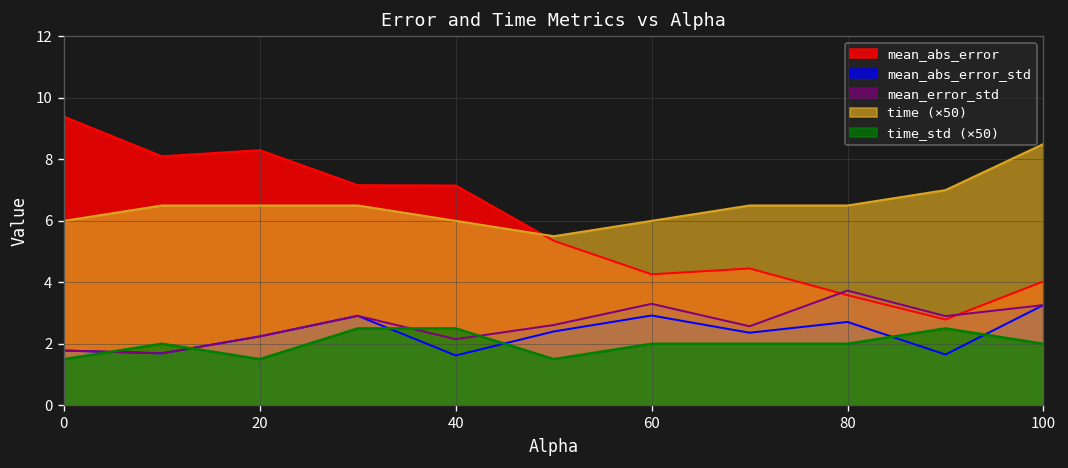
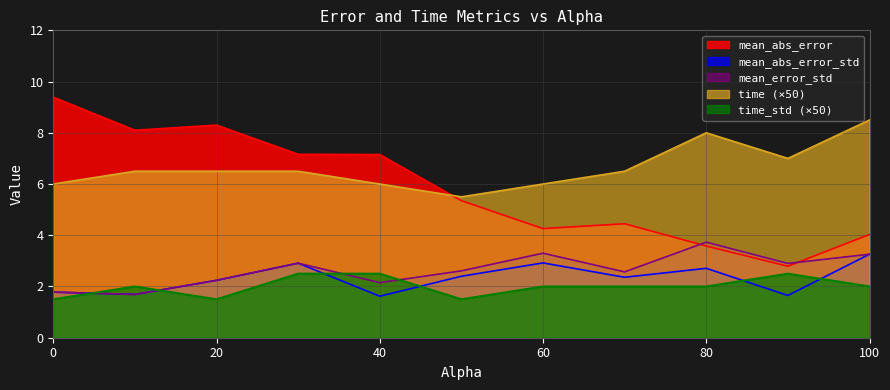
  {
    "mean_abs_error": {
      "0": 9.4,
      "20": 8.3,
      "40": 7.2,
      "60": 4.3,
      "80": 3.6,
      "100": 4.0
    },
    "mean_abs_error_std": {
      "40": 1.6,
      "60": 2.9,
      "80": 2.7
    },
    "mean_error_std": {
      "40": 2.2,
      "60": 3.3,
      "80": 3.7
    },
    "time (×50)": {
      "0": 6.0,
      "20": 6.5,
      "40": 6.0,
      "60": 6.0,
-     "80": 6.5,
+     "80": 8.0,
      "100": 8.5
    },
    "time_std (×50)": {
      "0": 1.5,
      "20": 1.5,
      "40": 2.5,
      "60": 2.0,
      "80": 2.0,
      "100": 2.0
    }
  }
